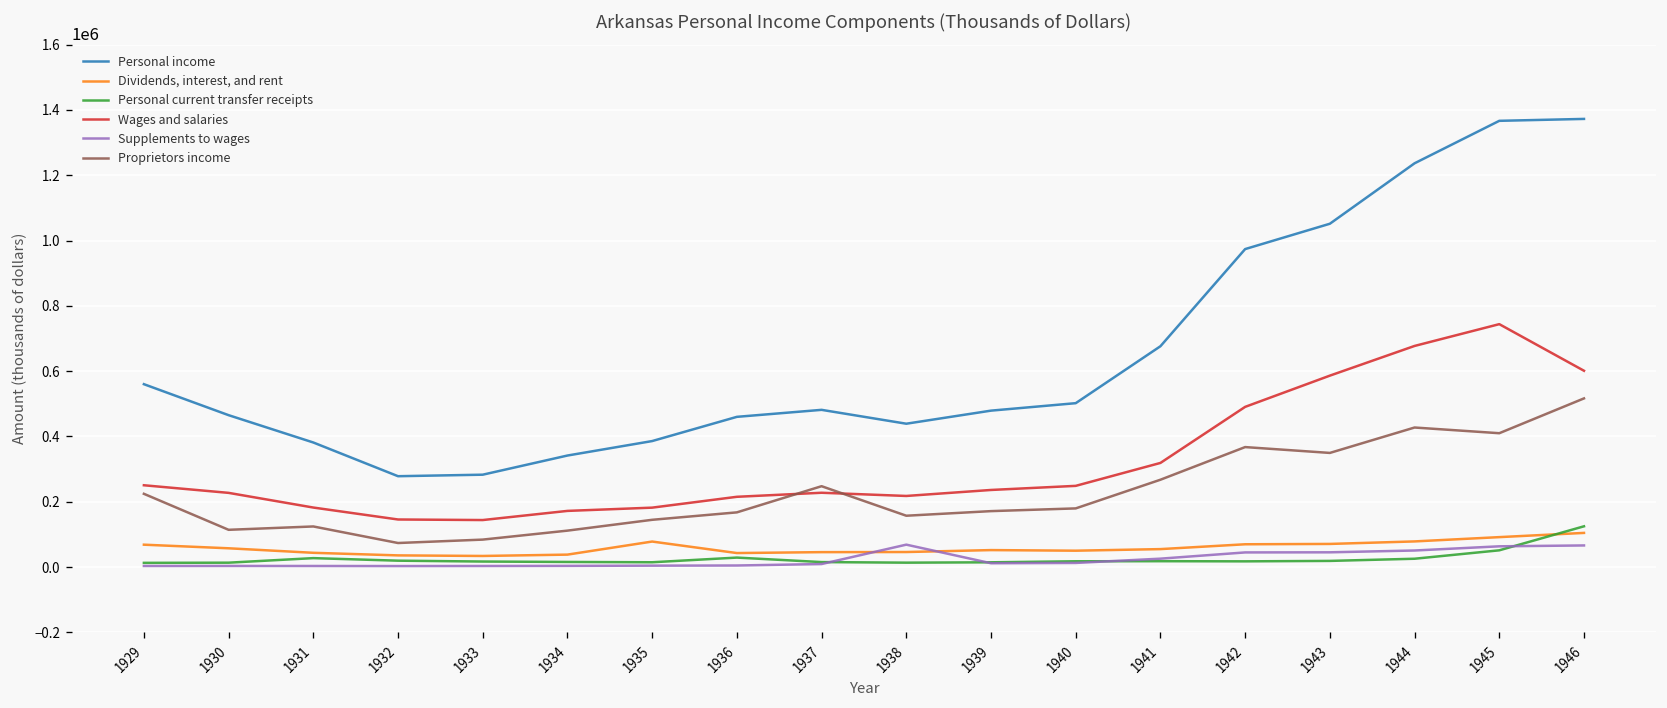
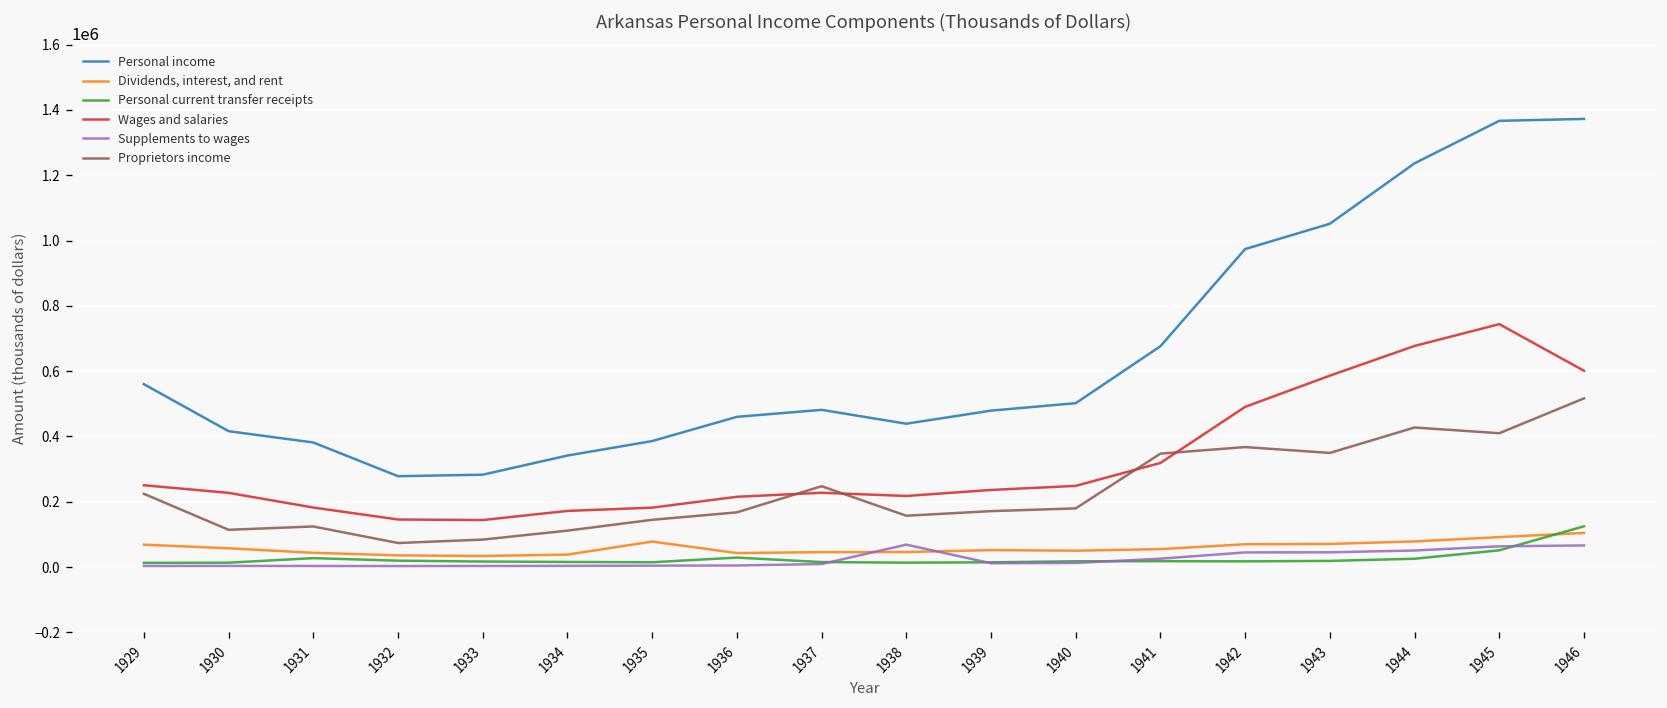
  {
    "Personal income": {
      "1929": 560000,
-     "1930": 470000,
+     "1930": 420000,
      "1931": 380000,
      "1932": 280000,
      "1933": 280000,
      "1934": 340000,
      "1935": 390000,
      "1936": 460000,
      "1937": 480000,
      "1938": 440000,
      "1939": 480000,
      "1940": 500000,
      "1941": 680000,
      "1942": 970000,
      "1943": 1050000,
      "1944": 1240000,
      "1945": 1370000,
      "1946": 1370000
    },
    "Dividends, interest, and rent": {
      "1929": 70000,
      "1930": 60000,
      "1931": 40000,
      "1932": 40000,
      "1933": 30000,
      "1934": 40000,
      "1935": 80000,
      "1936": 40000,
      "1937": 50000,
      "1938": 50000,
      "1939": 50000,
      "1940": 50000,
      "1941": 60000,
      "1942": 70000,
      "1943": 70000,
      "1944": 80000,
      "1945": 90000,
      "1946": 100000
    },
    "Personal current transfer receipts": {
      "1929": 10000,
      "1930": 10000,
      "1931": 30000,
      "1932": 20000,
      "1933": 20000,
      "1934": 20000,
      "1935": 10000,
      "1936": 30000,
      "1938": 10000,
      "1942": 20000,
      "1943": 20000,
      "1944": 30000,
      "1945": 50000,
      "1946": 130000
    },
    "Wages and salaries": {
      "1929": 250000,
      "1930": 230000,
      "1931": 180000,
      "1932": 150000,
      "1933": 140000,
      "1934": 170000,
      "1935": 180000,
      "1936": 220000,
      "1937": 230000,
      "1938": 220000,
      "1939": 240000,
      "1940": 250000,
      "1941": 320000,
      "1942": 490000,
      "1943": 590000,
      "1944": 680000,
      "1945": 740000,
      "1946": 600000
    },
    "Supplements to wages": {
      "1929": 0,
      "1930": 0,
      "1931": 0,
      "1932": 0,
      "1933": 0,
      "1934": 0,
      "1935": 0,
      "1936": 10000,
      "1938": 70000,
      "1942": 50000,
      "1943": 50000,
      "1944": 50000,
      "1945": 60000,
      "1946": 70000
    },
    "Proprietors income": {
      "1929": 220000,
      "1930": 110000,
      "1931": 120000,
      "1932": 70000,
      "1933": 80000,
      "1934": 110000,
      "1935": 140000,
      "1936": 170000,
      "1937": 250000,
      "1938": 160000,
      "1939": 170000,
      "1940": 180000,
-     "1941": 270000,
+     "1941": 350000,
      "1942": 370000,
      "1943": 350000,
      "1944": 430000,
      "1945": 410000,
      "1946": 520000
    }
  }
